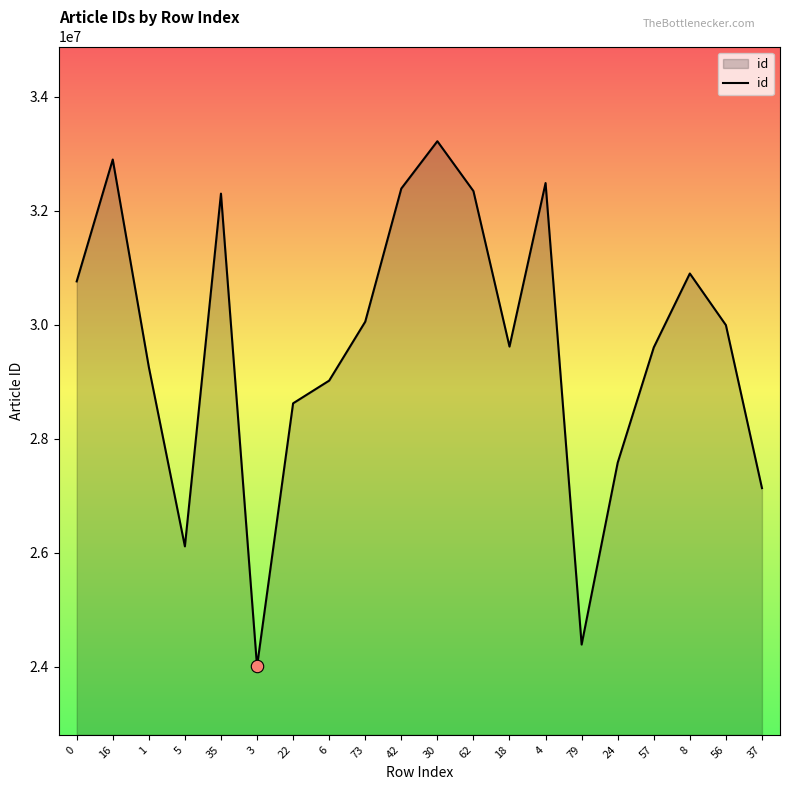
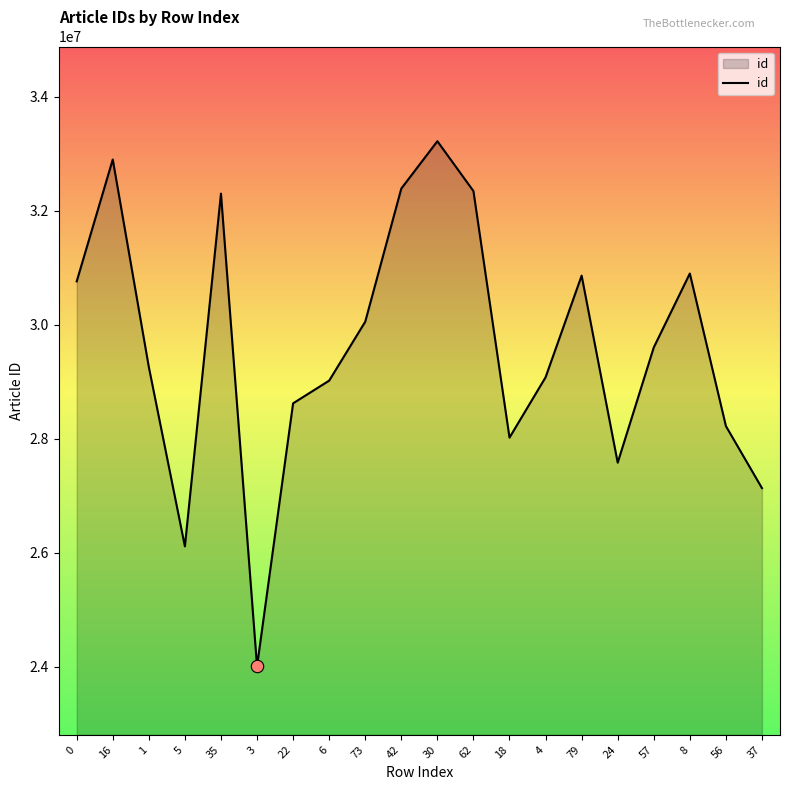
  {
    "id": {
      "0": 30800000,
      "16": 32900000,
      "1": 29300000,
      "5": 26100000,
      "35": 32300000,
      "22": 28600000,
      "6": 29000000,
      "73": 30100000,
      "42": 32400000,
      "30": 33200000,
      "62": 32300000,
-     "18": 29600000,
-     "4": 32500000,
-     "79": 24400000,
+     "18": 28000000,
+     "4": 29100000,
+     "79": 30900000,
      "24": 27600000,
      "57": 29600000,
      "8": 30900000,
-     "56": 30000000,
+     "56": 28200000,
      "37": 27100000
    }
  }
